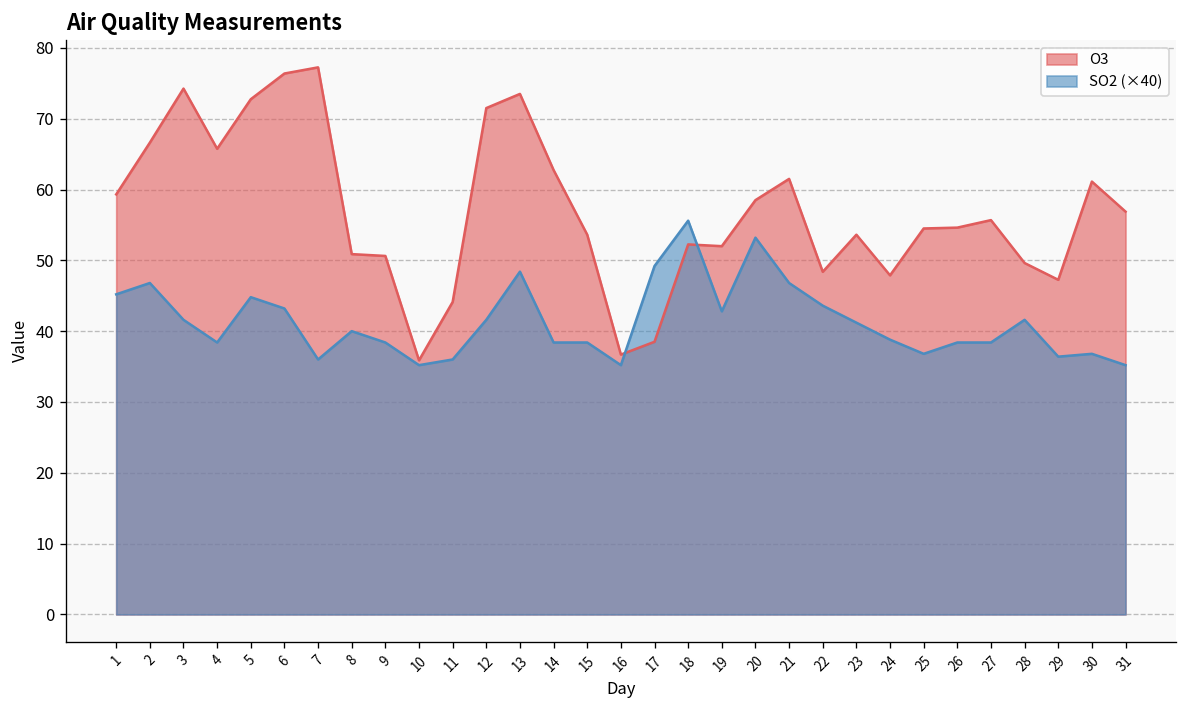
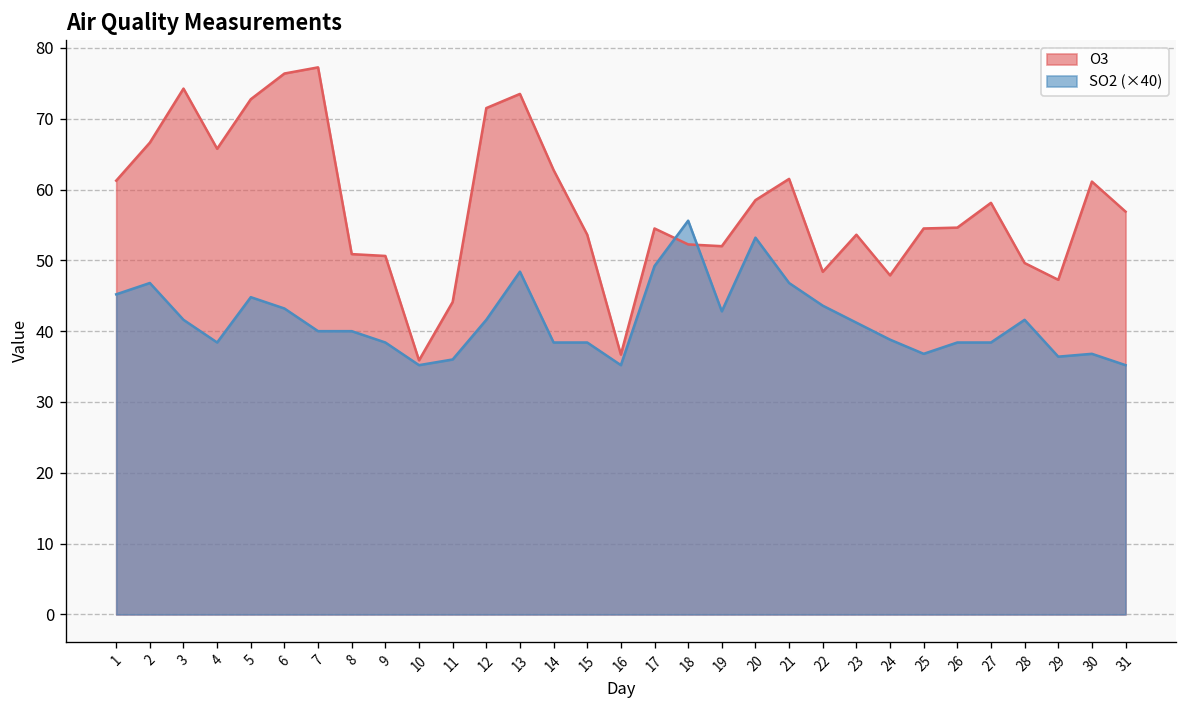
  {
    "O3": {
-     "1": 59,
+     "1": 61,
      "2": 67,
      "3": 74,
      "4": 66,
      "5": 73,
      "6": 76,
      "7": 77,
      "8": 51,
      "9": 51,
      "10": 36,
      "11": 44,
      "12": 72,
      "13": 74,
      "14": 63,
      "15": 54,
      "16": 37,
-     "17": 39,
+     "17": 55,
      "18": 52,
      "19": 52,
      "20": 59,
      "21": 62,
      "22": 48,
      "23": 54,
      "24": 48,
      "25": 55,
      "26": 55,
-     "27": 56,
+     "27": 58,
      "28": 50,
      "29": 47,
      "30": 61,
      "31": 57
    },
    "SO2 (×40)": {
      "1": 45,
      "2": 47,
      "3": 42,
      "4": 38,
      "5": 45,
      "6": 43,
-     "7": 36,
+     "7": 40,
      "8": 40,
      "9": 38,
      "10": 35,
      "11": 36,
      "12": 42,
      "13": 48,
      "14": 38,
      "15": 38,
      "16": 35,
      "17": 49,
      "18": 56,
      "19": 43,
      "20": 53,
      "21": 47,
      "22": 44,
      "23": 41,
      "24": 39,
      "25": 37,
      "26": 38,
      "27": 38,
      "28": 42,
      "29": 36,
      "30": 37,
      "31": 35
    }
  }
